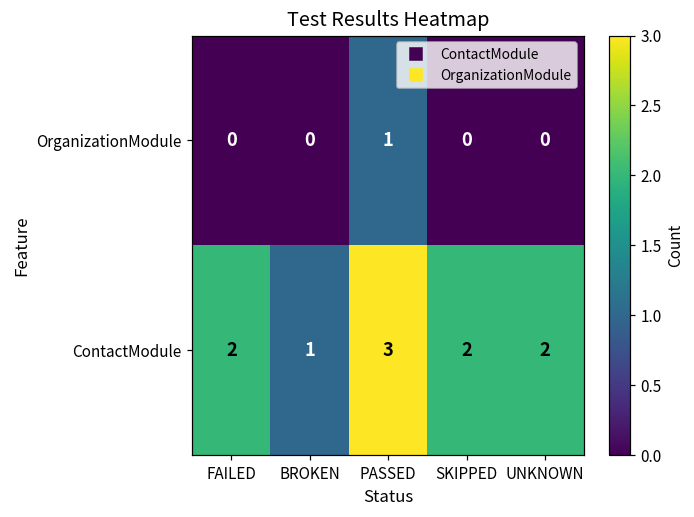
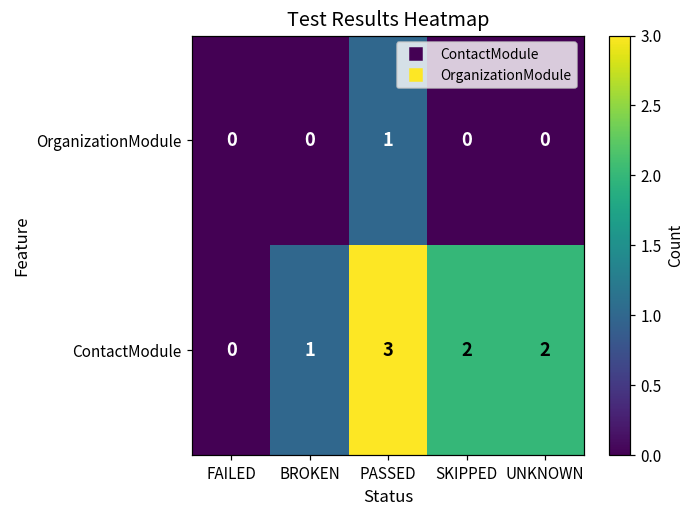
  {
    "OrganizationModule": {
      "FAILED": 0,
      "BROKEN": 0,
      "PASSED": 1,
      "SKIPPED": 0,
      "UNKNOWN": 0
    },
    "ContactModule": {
-     "FAILED": 2,
+     "FAILED": 0,
      "BROKEN": 1,
      "PASSED": 3,
      "SKIPPED": 2,
      "UNKNOWN": 2
    }
  }
